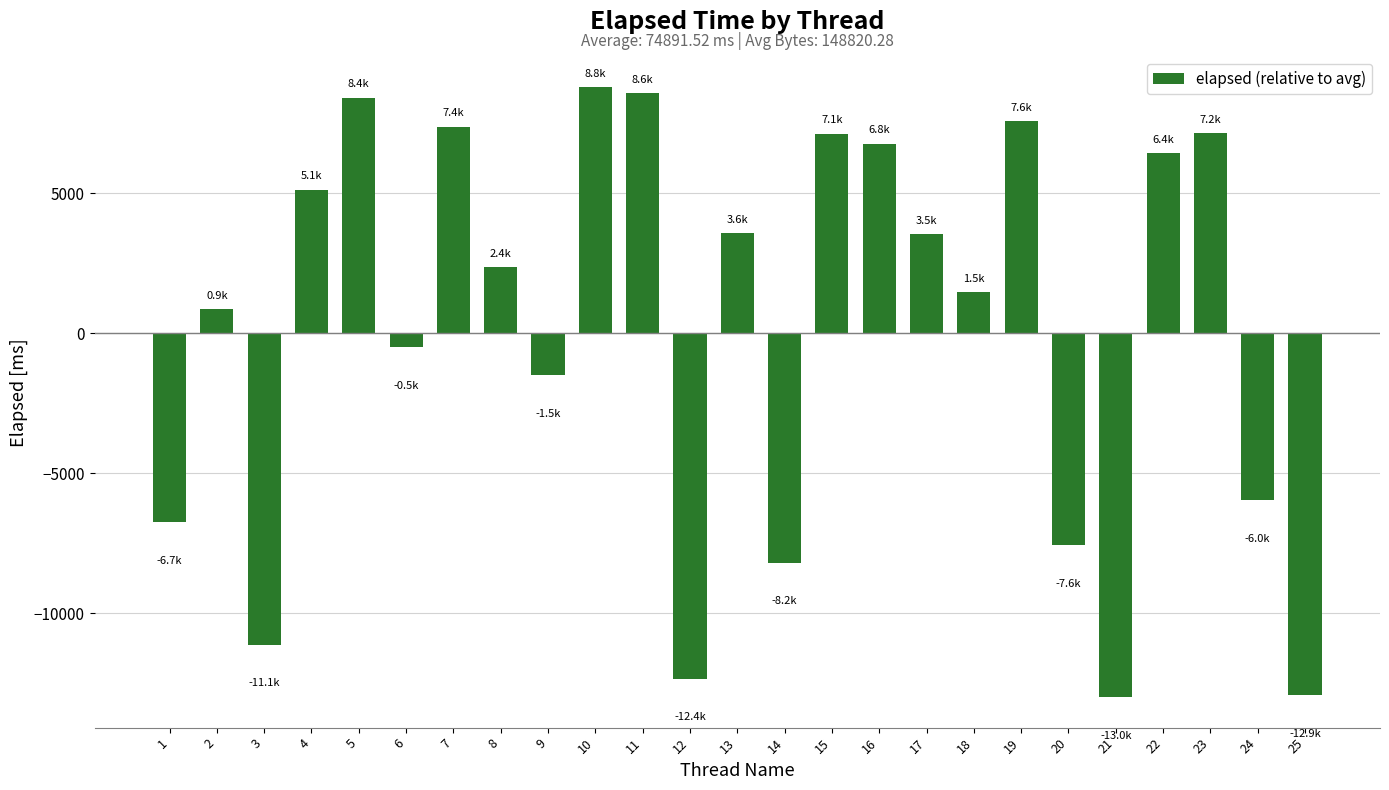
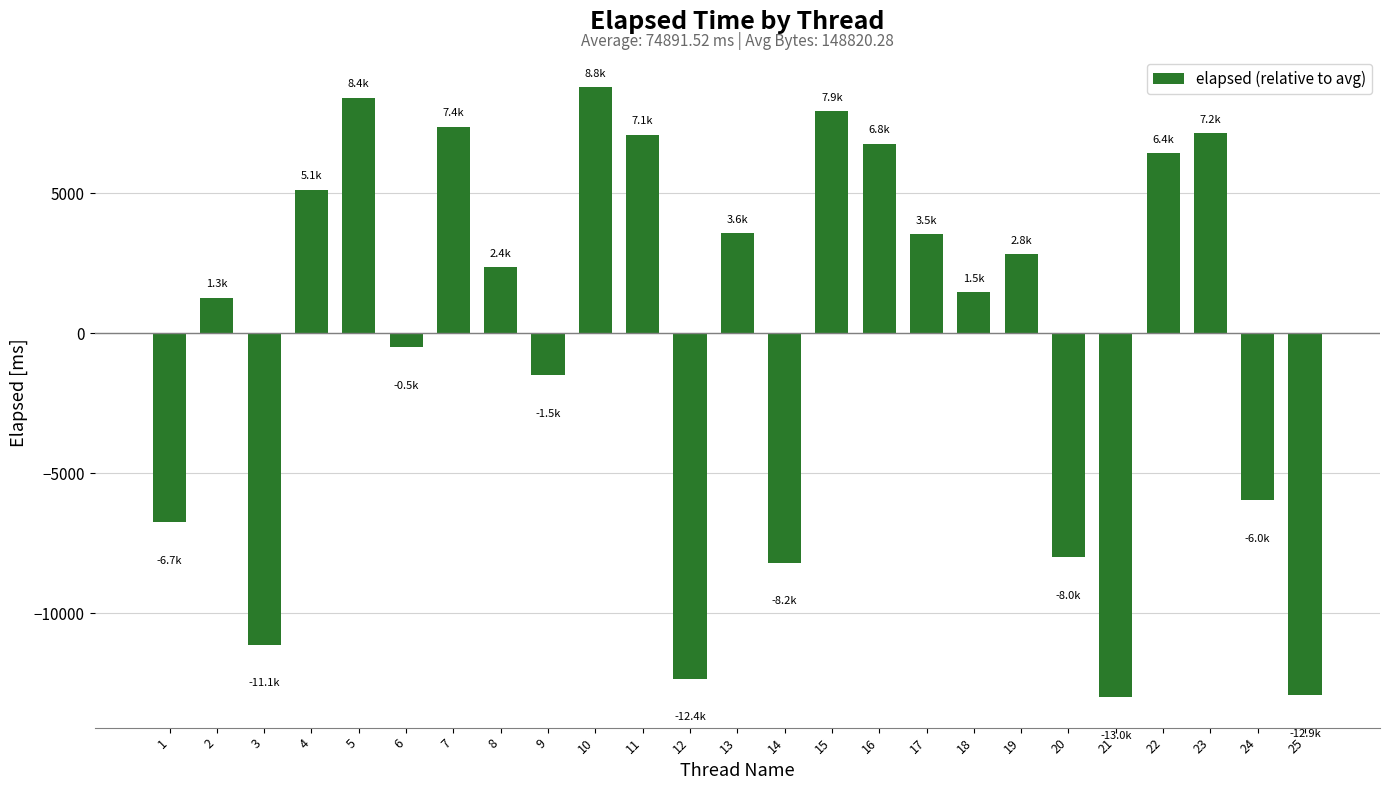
  {
-   "2": "0.9k",
+   "2": "1.3k",
    "4": "5.1k",
    "5": "8.4k",
    "7": "7.4k",
    "8": "2.4k",
    "10": "8.8k",
-   "11": "8.6k",
+   "11": "7.1k",
    "13": "3.6k",
-   "15": "7.1k",
+   "15": "7.9k",
    "16": "6.8k",
    "17": "3.5k",
    "18": "1.5k",
-   "19": "7.6k",
-   "20": "-7.6k",
+   "19": "2.8k",
+   "20": "-8.0k",
    "22": "6.4k",
    "23": "7.2k"
  }
